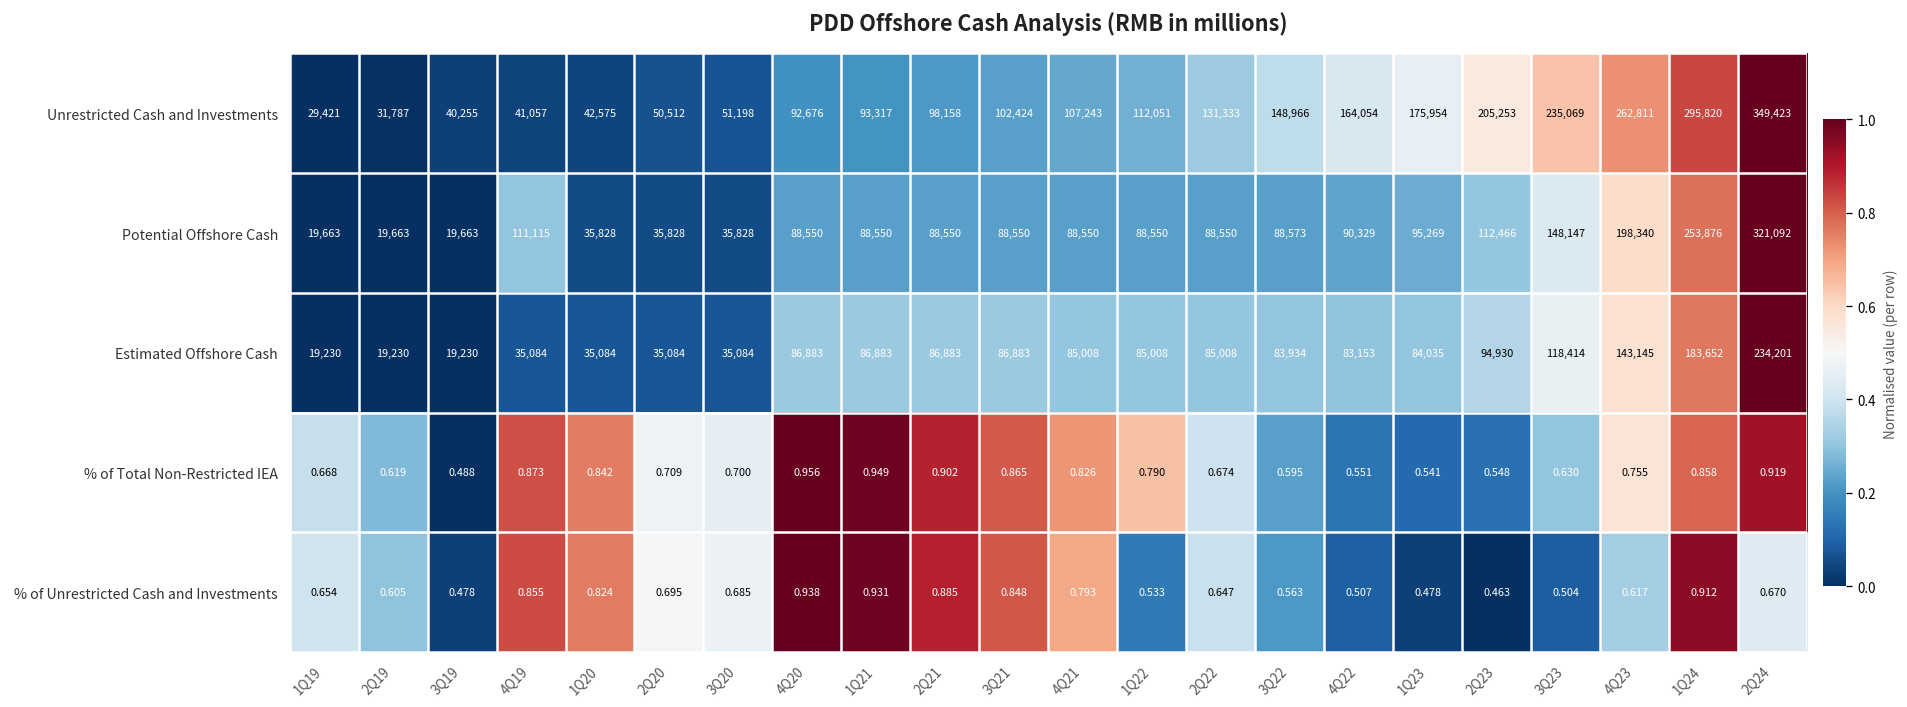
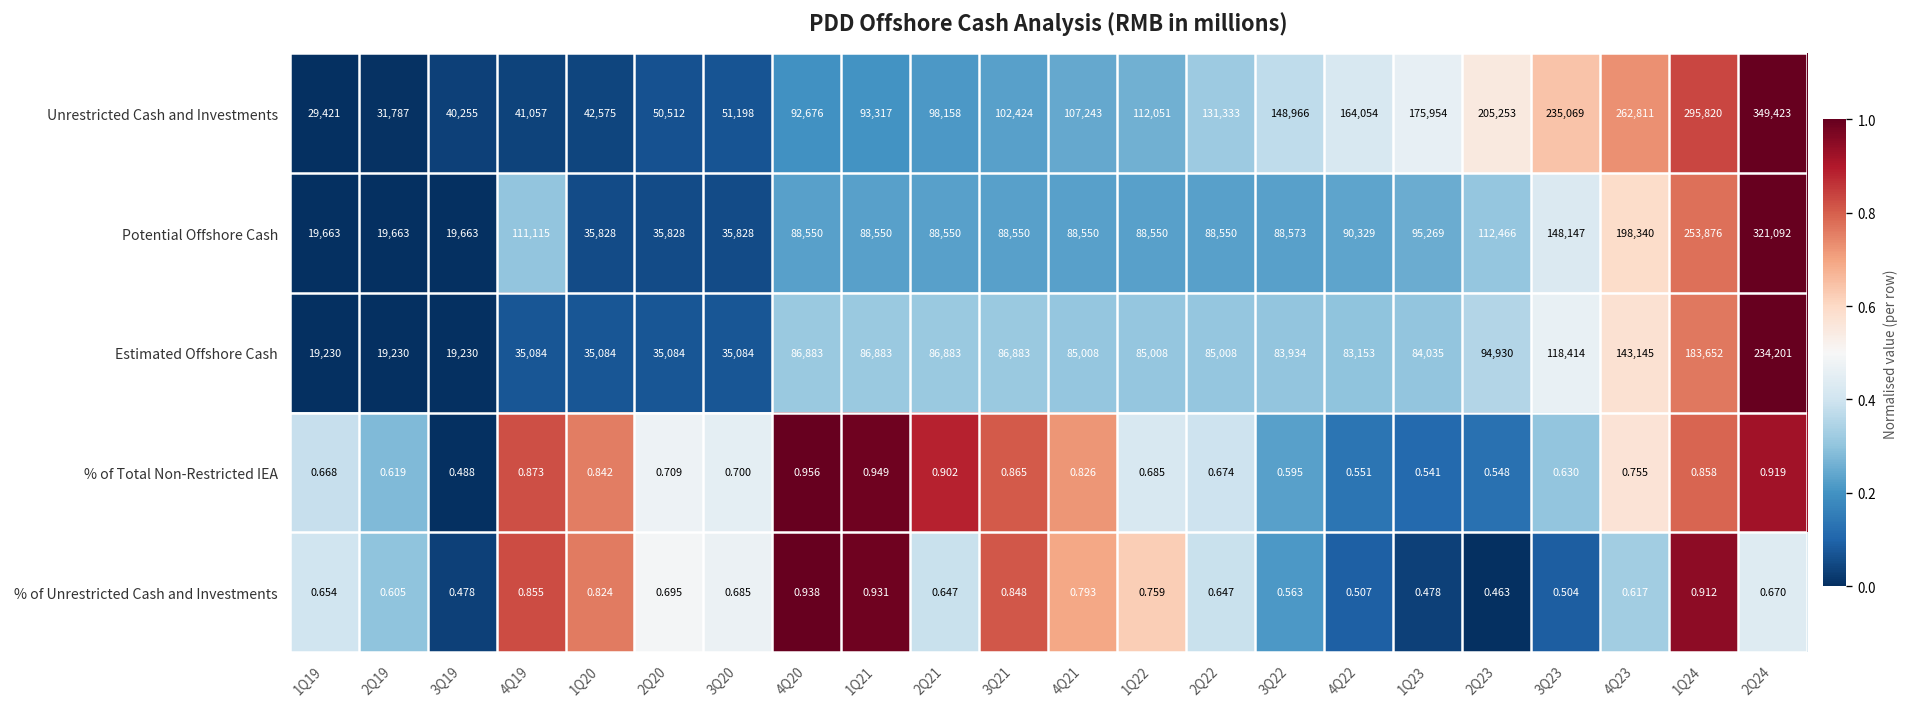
  {
    "Unrestricted Cash and Investments": {
      "1Q19": "29,421",
      "2Q19": "31,787",
      "3Q19": "40,255",
      "4Q19": "41,057",
      "1Q20": "42,575",
      "2Q20": "50,512",
      "3Q20": "51,198",
      "4Q20": "92,676",
      "1Q21": "93,317",
      "2Q21": "98,158",
      "3Q21": "102,424",
      "4Q21": "107,243",
      "1Q22": "112,051",
      "2Q22": "131,333",
      "3Q22": "148,966",
      "4Q22": "164,054",
      "1Q23": "175,954",
      "2Q23": "205,253",
      "3Q23": "235,069",
      "4Q23": "262,811",
      "1Q24": "295,820",
      "2Q24": "349,423"
    },
    "Potential Offshore Cash": {
      "1Q19": "19,663",
      "2Q19": "19,663",
      "3Q19": "19,663",
      "4Q19": "111,115",
      "1Q20": "35,828",
      "2Q20": "35,828",
      "3Q20": "35,828",
      "4Q20": "88,550",
      "1Q21": "88,550",
      "2Q21": "88,550",
      "3Q21": "88,550",
      "4Q21": "88,550",
      "1Q22": "88,550",
      "2Q22": "88,550",
      "3Q22": "88,573",
      "4Q22": "90,329",
      "1Q23": "95,269",
      "2Q23": "112,466",
      "3Q23": "148,147",
      "4Q23": "198,340",
      "1Q24": "253,876",
      "2Q24": "321,092"
    },
    "Estimated Offshore Cash": {
      "1Q19": "19,230",
      "2Q19": "19,230",
      "3Q19": "19,230",
      "4Q19": "35,084",
      "1Q20": "35,084",
      "2Q20": "35,084",
      "3Q20": "35,084",
      "4Q20": "86,883",
      "1Q21": "86,883",
      "2Q21": "86,883",
      "3Q21": "86,883",
      "4Q21": "85,008",
      "1Q22": "85,008",
      "2Q22": "85,008",
      "3Q22": "83,934",
      "4Q22": "83,153",
      "1Q23": "84,035",
      "2Q23": "94,930",
      "3Q23": "118,414",
      "4Q23": "143,145",
      "1Q24": "183,652",
      "2Q24": "234,201"
    },
    "% of Total Non-Restricted IEA": {
      "1Q19": "0.668",
      "2Q19": "0.619",
      "3Q19": "0.488",
      "4Q19": "0.873",
      "1Q20": "0.842",
      "2Q20": "0.709",
      "3Q20": "0.700",
      "4Q20": "0.956",
      "1Q21": "0.949",
      "2Q21": "0.902",
      "3Q21": "0.865",
      "4Q21": "0.826",
-     "1Q22": "0.790",
+     "1Q22": "0.685",
      "2Q22": "0.674",
      "3Q22": "0.595",
      "4Q22": "0.551",
      "1Q23": "0.541",
      "2Q23": "0.548",
      "3Q23": "0.630",
      "4Q23": "0.755",
      "1Q24": "0.858",
      "2Q24": "0.919"
    },
    "% of Unrestricted Cash and Investments": {
      "1Q19": "0.654",
      "2Q19": "0.605",
      "3Q19": "0.478",
      "4Q19": "0.855",
      "1Q20": "0.824",
      "2Q20": "0.695",
      "3Q20": "0.685",
      "4Q20": "0.938",
      "1Q21": "0.931",
-     "2Q21": "0.885",
+     "2Q21": "0.647",
      "3Q21": "0.848",
      "4Q21": "0.793",
-     "1Q22": "0.533",
+     "1Q22": "0.759",
      "2Q22": "0.647",
      "3Q22": "0.563",
      "4Q22": "0.507",
      "1Q23": "0.478",
      "2Q23": "0.463",
      "3Q23": "0.504",
      "4Q23": "0.617",
      "1Q24": "0.912",
      "2Q24": "0.670"
    }
  }
